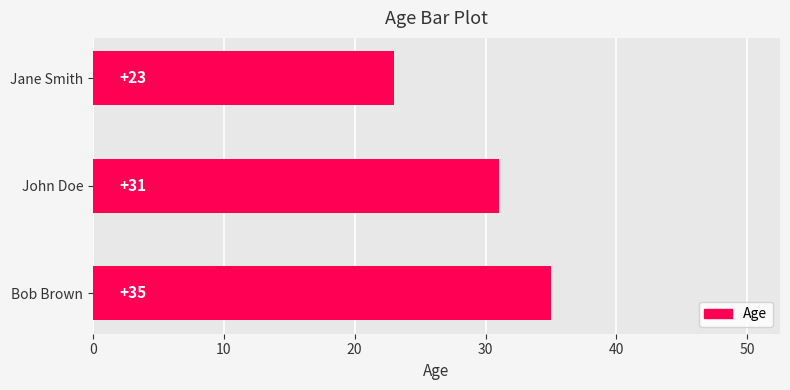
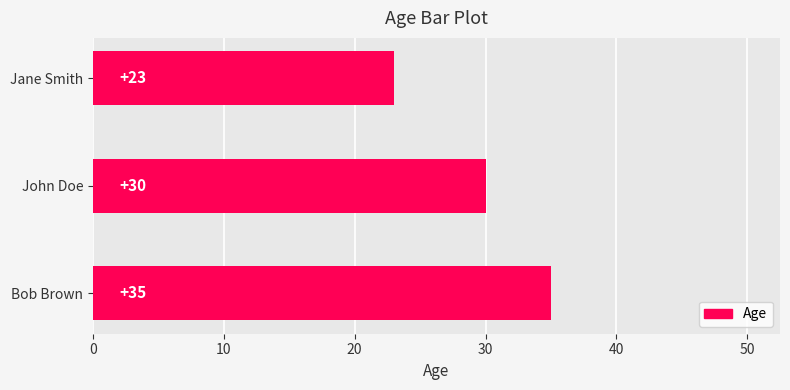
  {
    "Jane Smith": "+23",
-   "John Doe": "+31",
+   "John Doe": "+30",
    "Bob Brown": "+35"
  }
